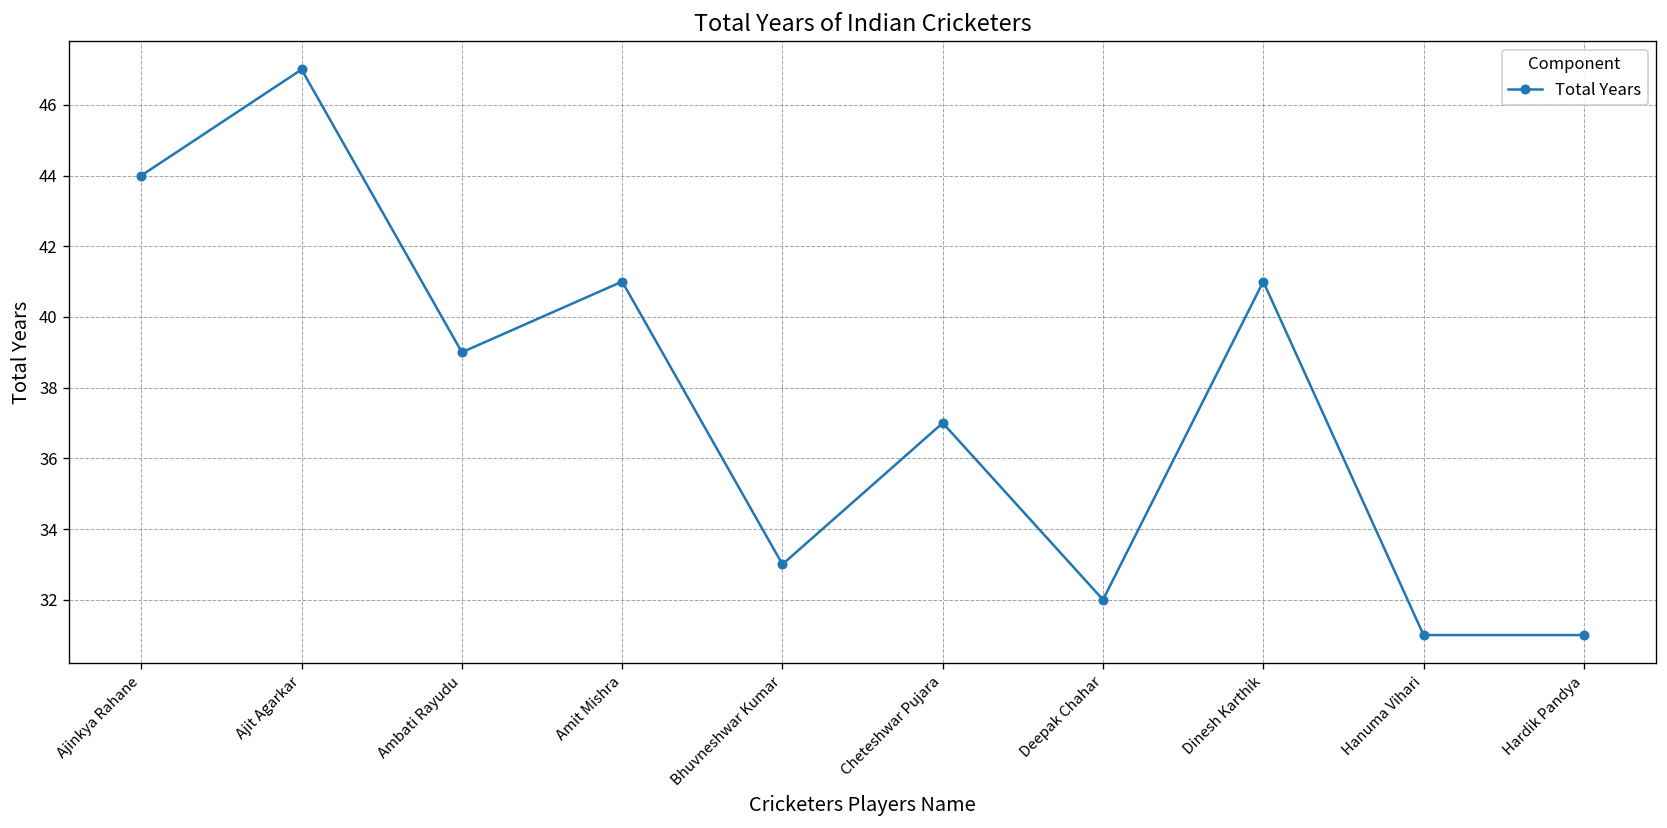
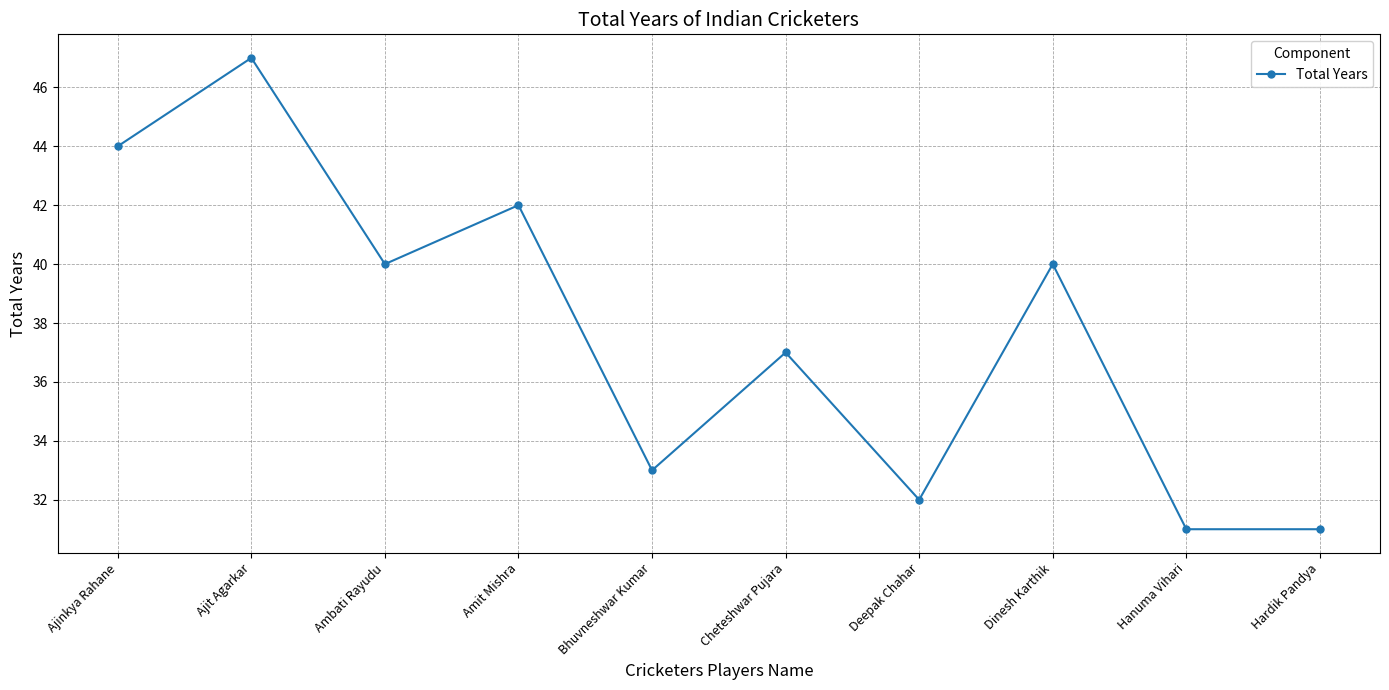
  {
    "Ajinkya Rahane": 44,
    "Ajit Agarkar": 47,
-   "Ambati Rayudu": 39,
-   "Amit Mishra": 41,
+   "Ambati Rayudu": 40,
+   "Amit Mishra": 42,
    "Bhuvneshwar Kumar": 33,
    "Cheteshwar Pujara": 37,
    "Deepak Chahar": 32,
-   "Dinesh Karthik": 41,
+   "Dinesh Karthik": 40,
    "Hanuma Vihari": 31,
    "Hardik Pandya": 31
  }
